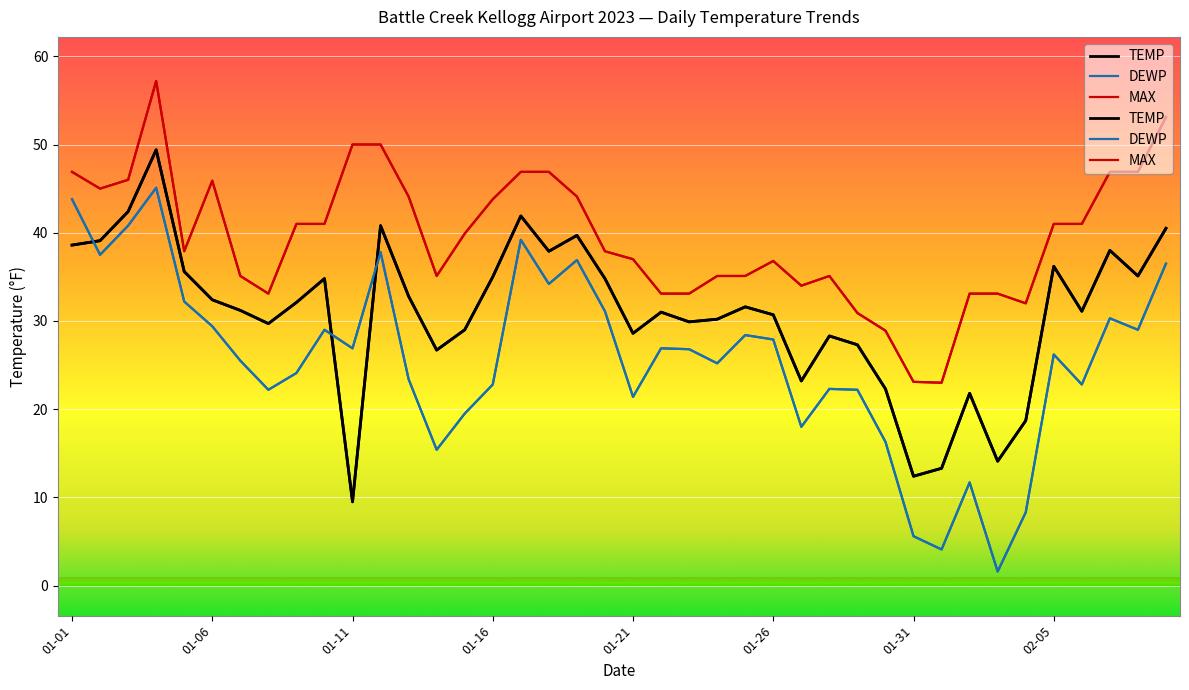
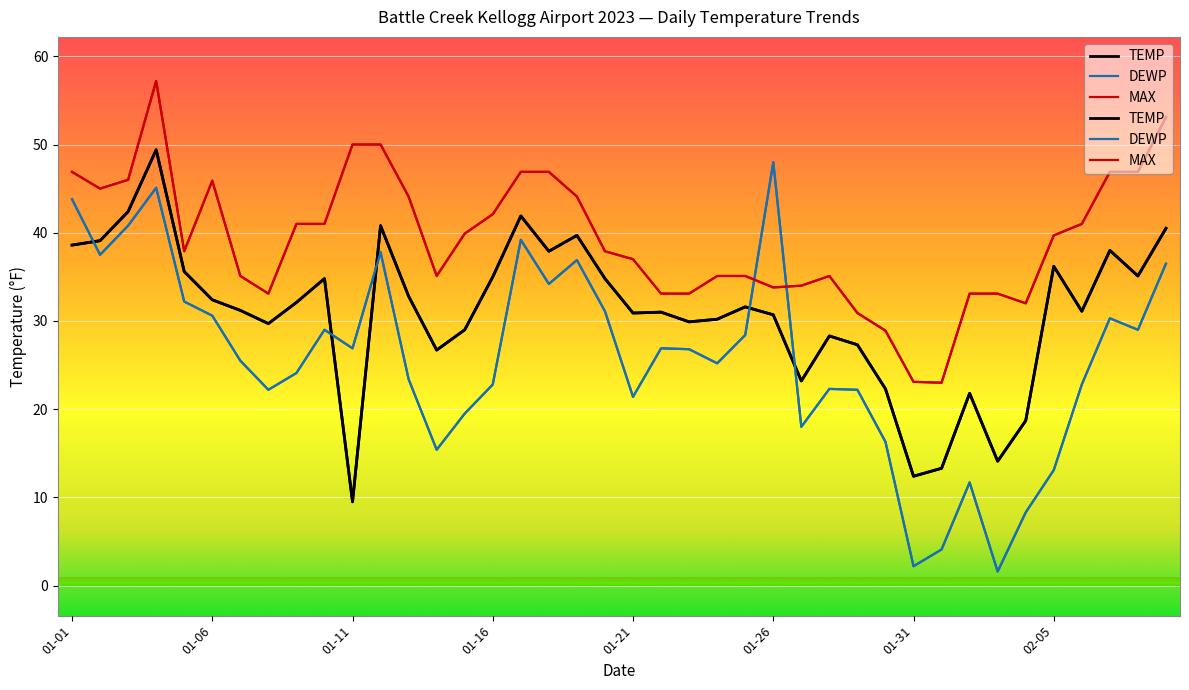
  {
    "TEMP": {
      "01-01": 39,
      "01-06": 32,
      "01-11": 10,
      "01-16": 35,
-     "01-21": 29,
+     "01-21": 31,
      "01-26": 31,
      "01-31": 12,
      "02-05": 36
    },
    "DEWP": {
      "01-01": 44,
-     "01-06": 29,
+     "01-06": 31,
      "01-11": 27,
      "01-16": 23,
      "01-21": 21,
-     "01-26": 28,
-     "01-31": 6,
-     "02-05": 26
+     "01-26": 48,
+     "01-31": 2,
+     "02-05": 13
    },
    "MAX": {
      "01-01": 47,
      "01-06": 46,
      "01-11": 50,
-     "01-16": 44,
+     "01-16": 42,
      "01-21": 37,
-     "01-26": 37,
+     "01-26": 34,
      "01-31": 23,
-     "02-05": 41
+     "02-05": 40
    }
  }
